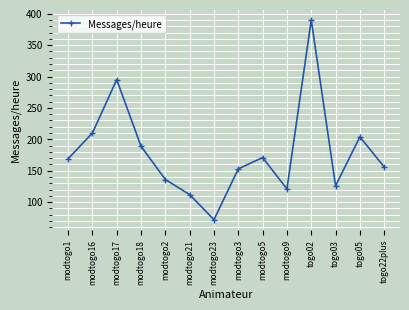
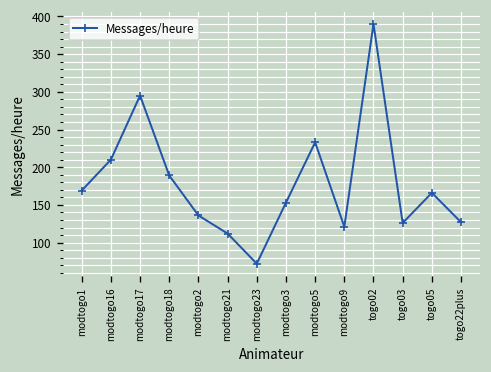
  {
    "modtogo1": 170,
    "modtogo16": 210,
    "modtogo17": 300,
    "modtogo18": 190,
    "modtogo2": 140,
    "modtogo21": 110,
    "modtogo23": 70,
    "modtogo3": 150,
-   "modtogo5": 170,
+   "modtogo5": 230,
    "modtogo9": 120,
    "togo02": 390,
    "togo03": 130,
-   "togo05": 200,
-   "togo22plus": 160
+   "togo05": 170,
+   "togo22plus": 130
  }
